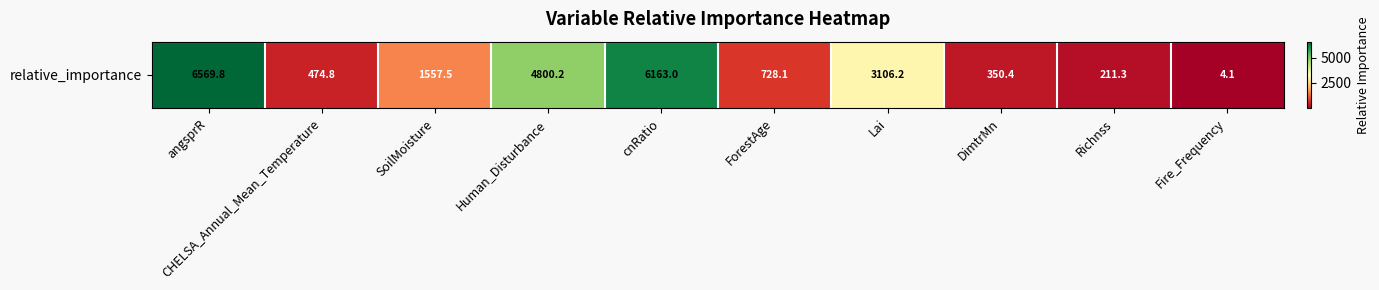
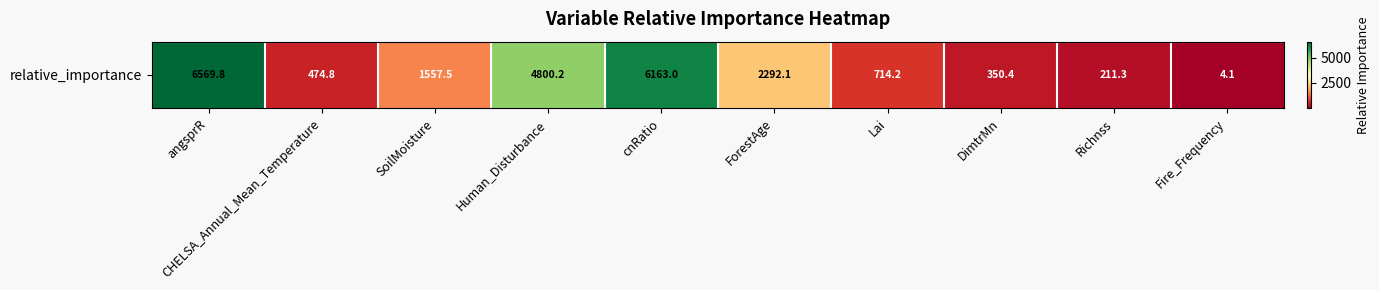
  {
    "relative_importance": {
      "angsprR": 6569.8,
      "CHELSA_Annual_Mean_Temperature": 474.8,
      "SoilMoisture": 1557.5,
      "Human_Disturbance": 4800.2,
      "cnRatio": 6163.0,
-     "ForestAge": 728.1,
-     "Lai": 3106.2,
+     "ForestAge": 2292.1,
+     "Lai": 714.2,
      "DimtrMn": 350.4,
      "Richnss": 211.3,
      "Fire_Frequency": 4.1
    }
  }
